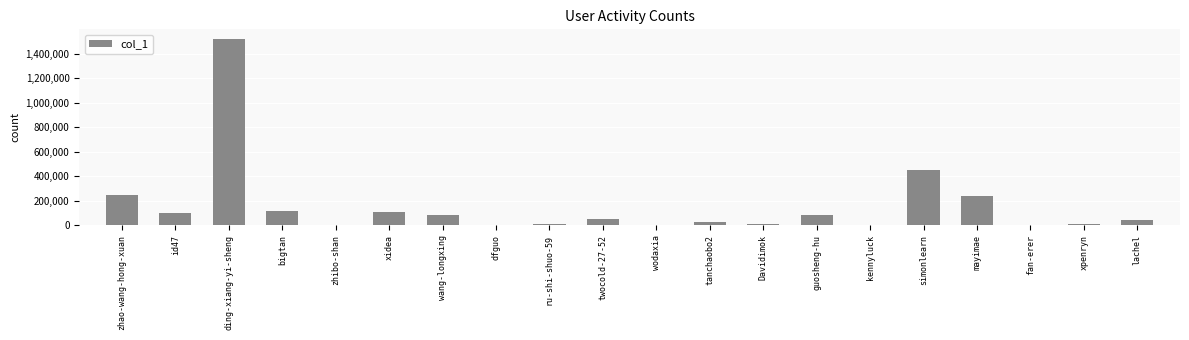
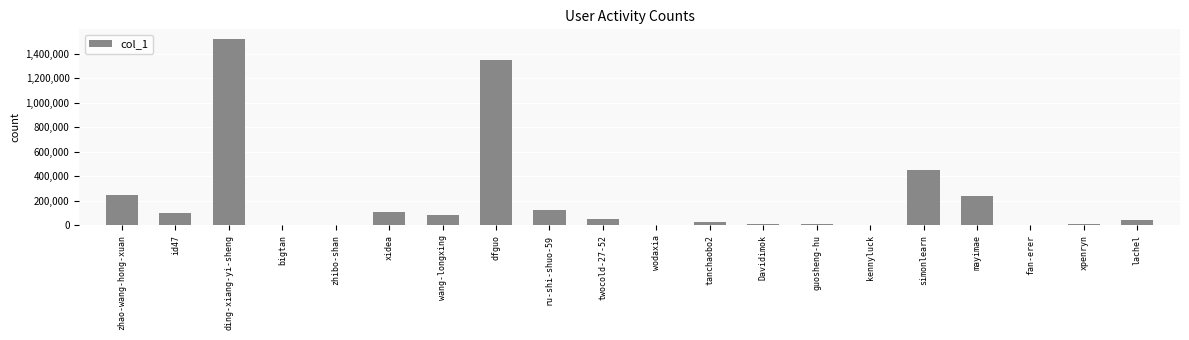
  {
    "zhao-wang-hong-xuan": "250,000",
    "id47": "100,000",
    "ding-xiang-yi-sheng": "1,520,000",
-   "bigtan": "110,000",
+   "bigtan": "0",
    "xidea": "110,000",
    "wang-longxing": "80,000",
-   "dfguo": "0",
-   "ru-shi-shuo-59": "10,000",
+   "dfguo": "1,350,000",
+   "ru-shi-shuo-59": "120,000",
    "twocold-27-52": "50,000",
    "tanchaobo2": "20,000",
-   "guosheng-hu": "80,000",
+   "guosheng-hu": "10,000",
    "simonlearn": "450,000",
    "mayimae": "240,000",
    "lachel": "40,000"
  }
